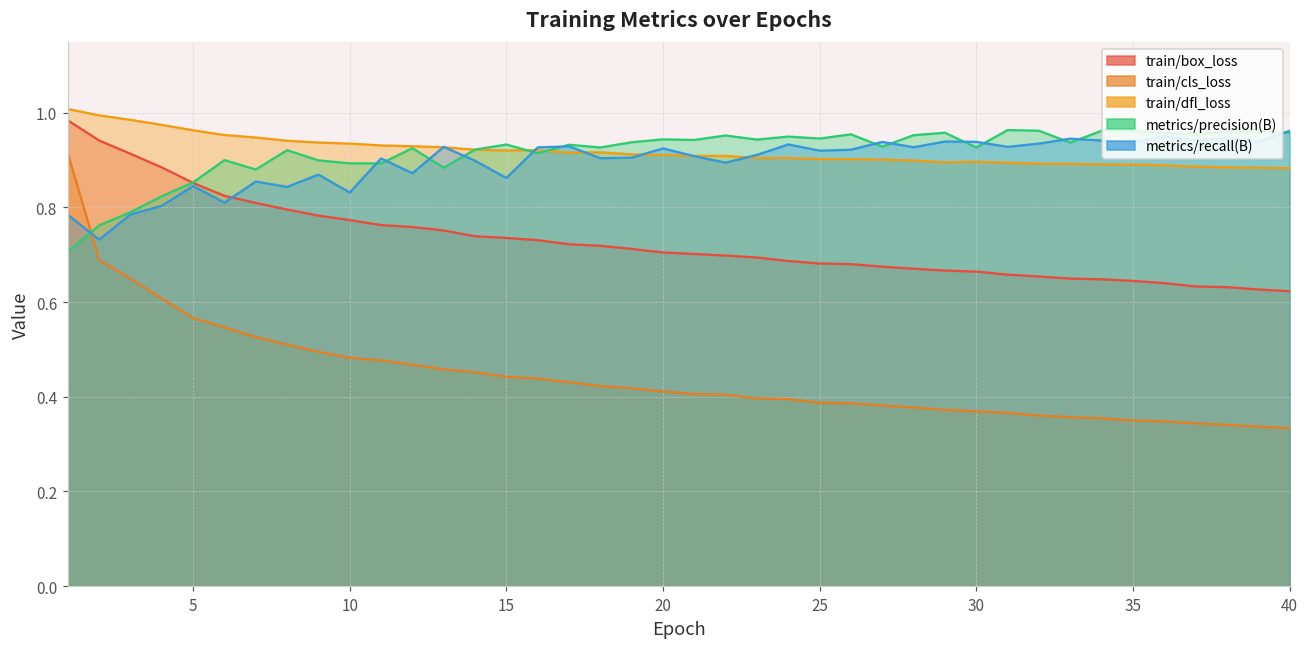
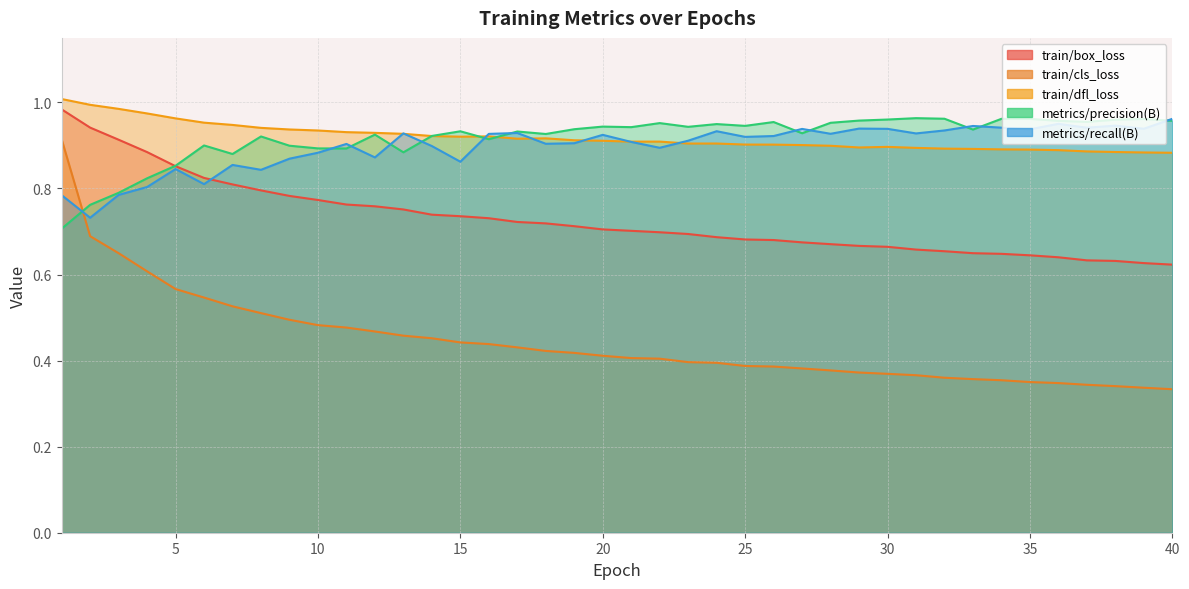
  {
    "metrics/precision(B)": {
      "10": 0.89,
      "15": 0.93,
      "20": 0.94,
      "25": 0.95,
-     "30": 0.93
+     "30": 0.96
    },
    "metrics/recall(B)": {
      "5": 0.85,
-     "10": 0.83,
+     "10": 0.88,
      "15": 0.86,
      "20": 0.92,
      "25": 0.92,
      "30": 0.94
    }
  }
